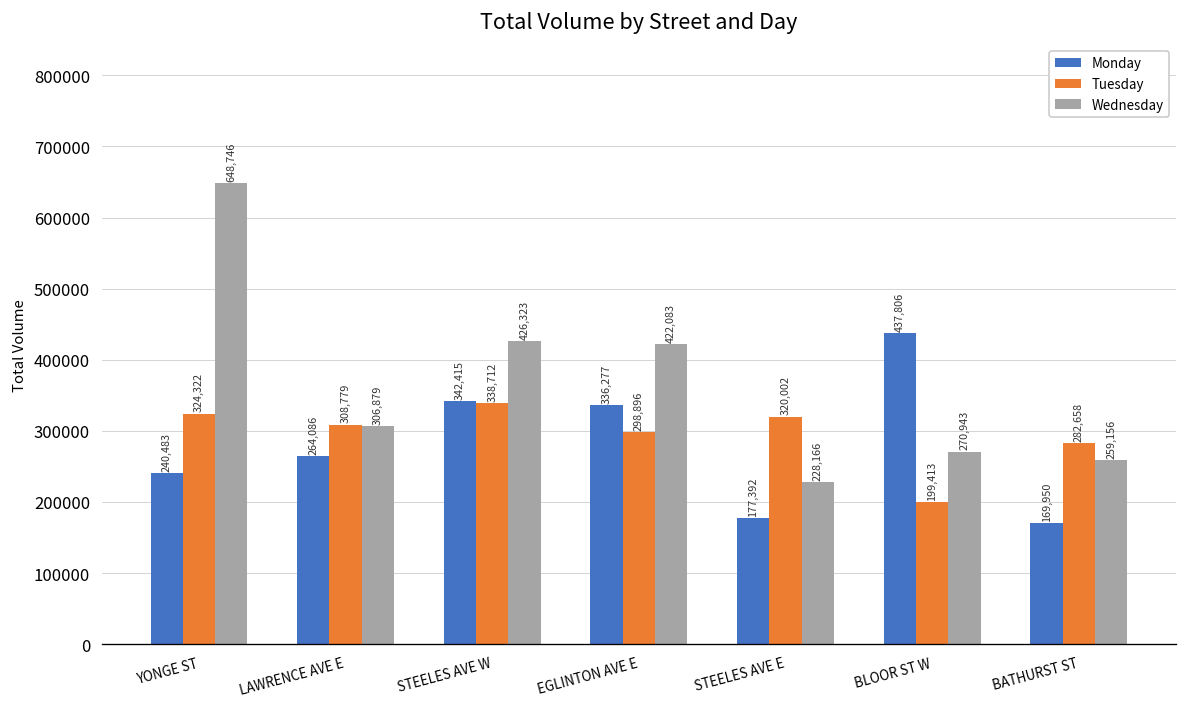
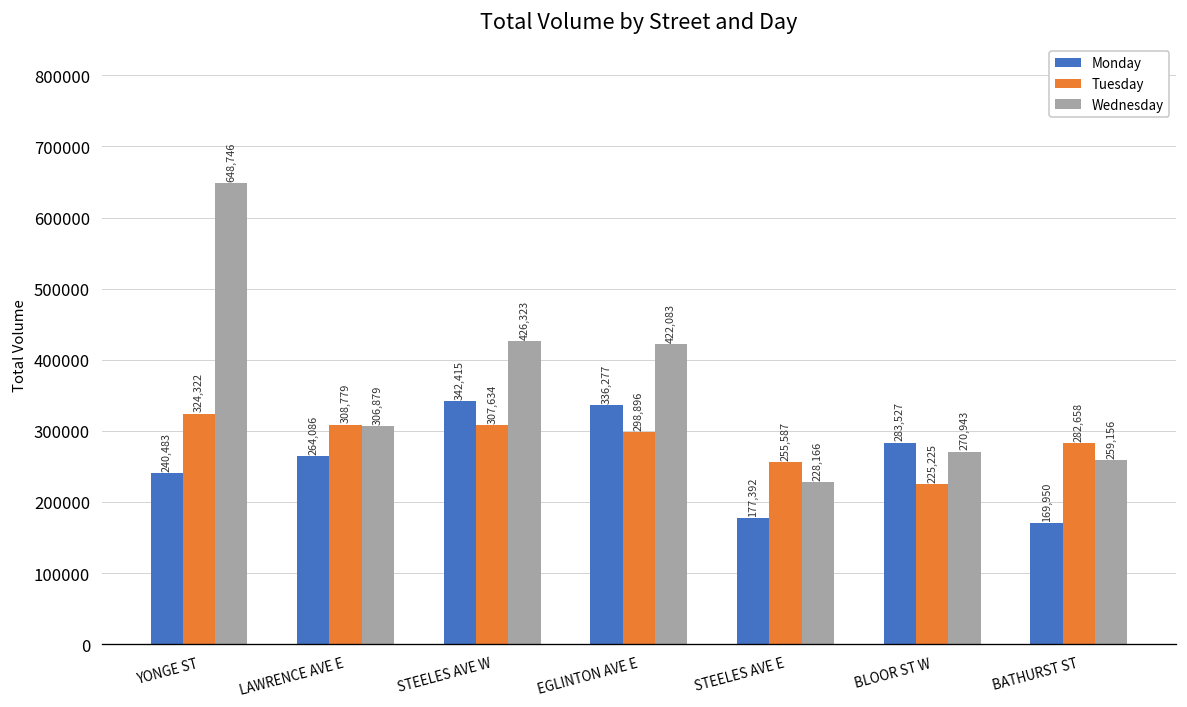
  {
    "Monday": {
      "YONGE ST": "240,483",
      "LAWRENCE AVE E": "264,086",
      "STEELES AVE W": "342,415",
      "EGLINTON AVE E": "336,277",
      "STEELES AVE E": "177,392",
-     "BLOOR ST W": "437,806",
+     "BLOOR ST W": "283,527",
      "BATHURST ST": "169,950"
    },
    "Tuesday": {
      "YONGE ST": "324,322",
      "LAWRENCE AVE E": "308,779",
-     "STEELES AVE W": "338,712",
+     "STEELES AVE W": "307,634",
      "EGLINTON AVE E": "298,896",
-     "STEELES AVE E": "320,002",
-     "BLOOR ST W": "199,413",
+     "STEELES AVE E": "255,587",
+     "BLOOR ST W": "225,225",
      "BATHURST ST": "282,658"
    },
    "Wednesday": {
      "YONGE ST": "648,746",
      "LAWRENCE AVE E": "306,879",
      "STEELES AVE W": "426,323",
      "EGLINTON AVE E": "422,083",
      "STEELES AVE E": "228,166",
      "BLOOR ST W": "270,943",
      "BATHURST ST": "259,156"
    }
  }
